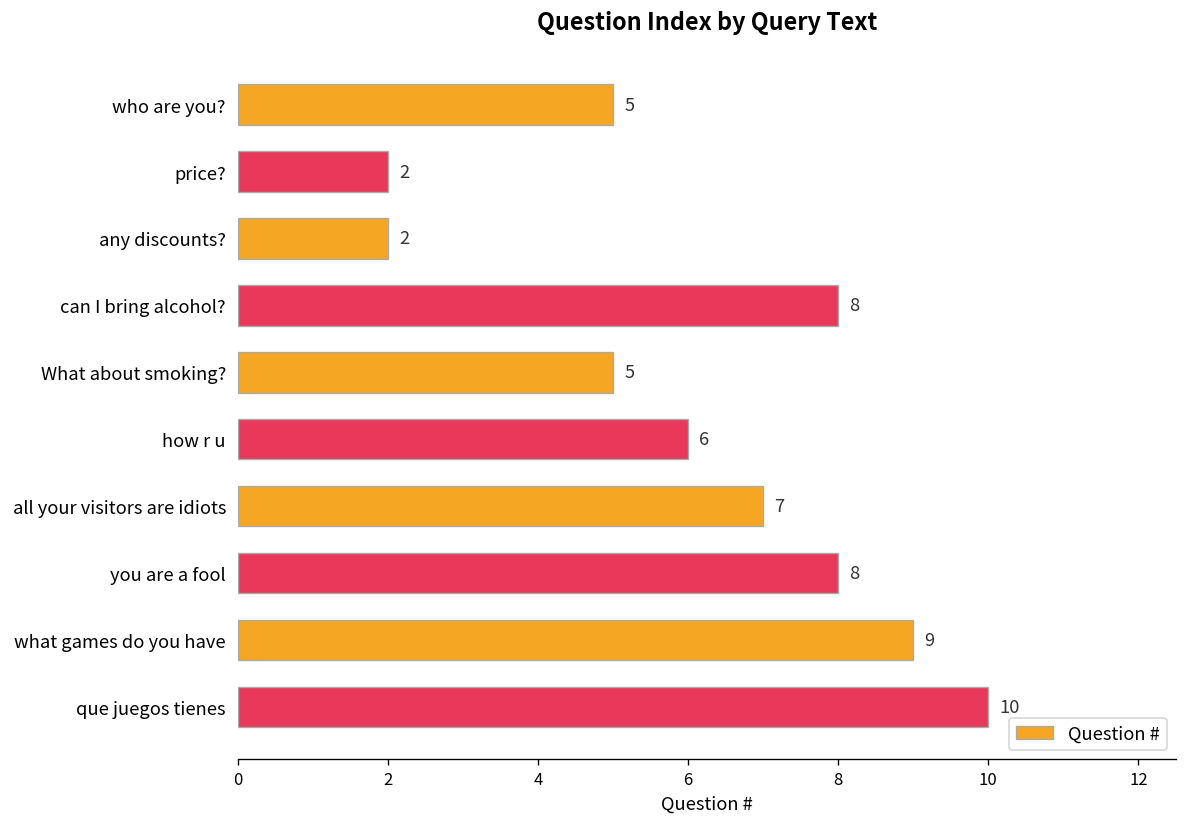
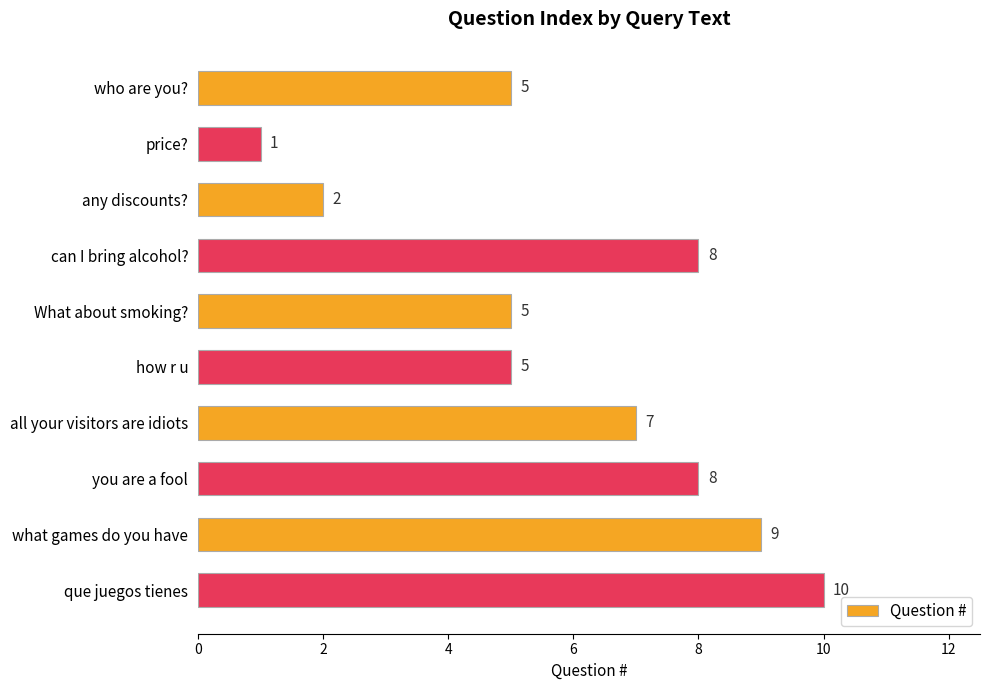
  {
    "who are you?": 5,
-   "price?": 2,
+   "price?": 1,
    "any discounts?": 2,
    "can I bring alcohol?": 8,
    "What about smoking?": 5,
-   "how r u": 6,
+   "how r u": 5,
    "all your visitors are idiots": 7,
    "you are a fool": 8,
    "what games do you have": 9
  }
